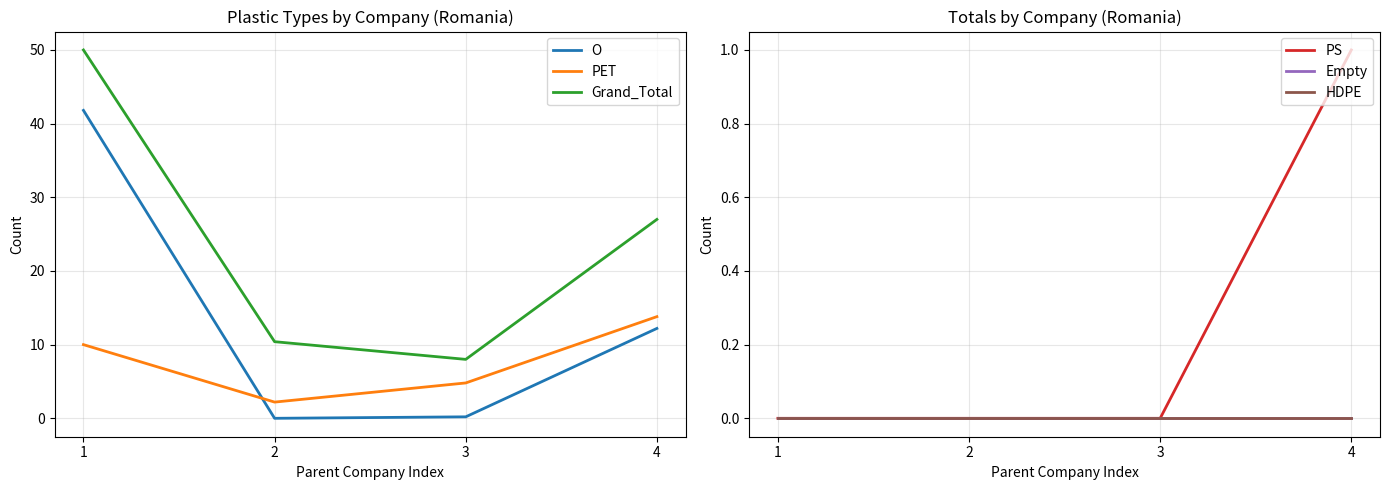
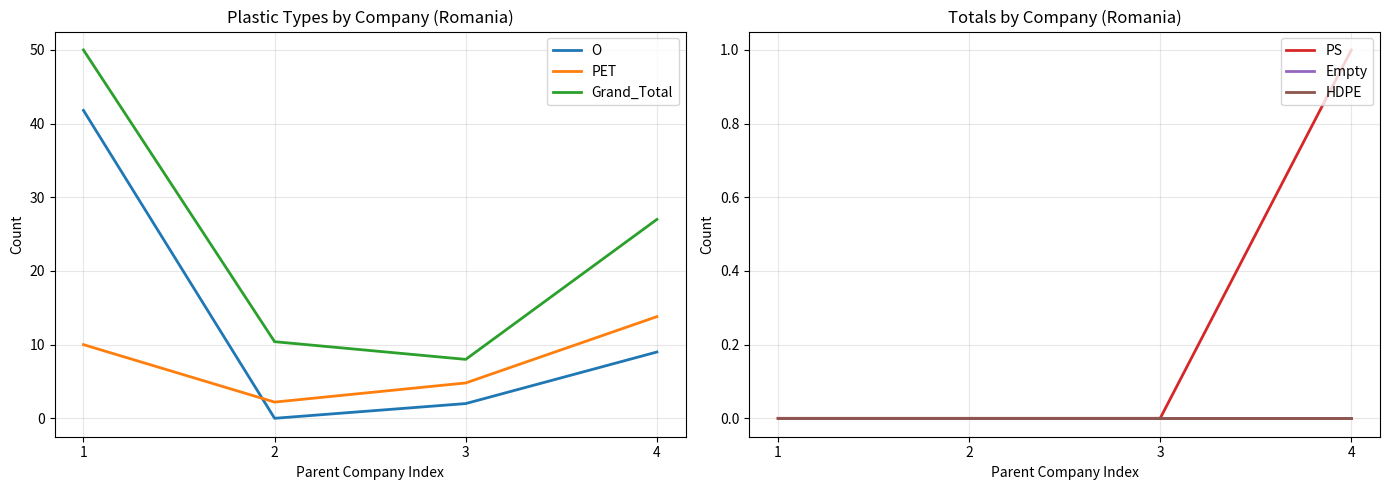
  {
    "Plastic Types by Company (Romania)": {
      "O": {
        "1": 42,
        "2": 0,
-       "3": 0,
-       "4": 12
+       "3": 2,
+       "4": 9
      },
      "PET": {
        "1": 10,
        "2": 2,
        "3": 5,
        "4": 14
      },
      "Grand_Total": {
        "1": 50,
        "2": 10,
        "3": 8,
        "4": 27
      }
    },
    "Totals by Company (Romania)": {
      "HDPE": {
        "4": 0.00
      }
    }
  }
